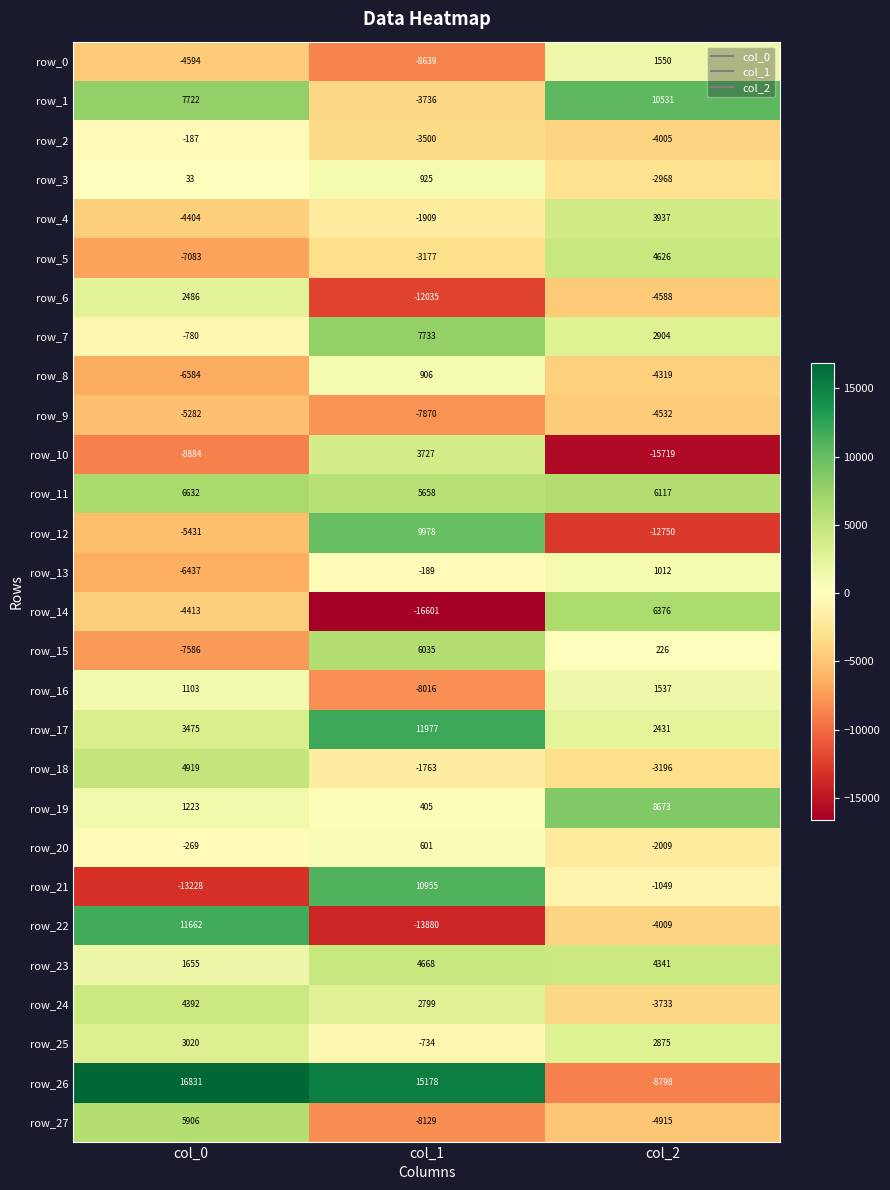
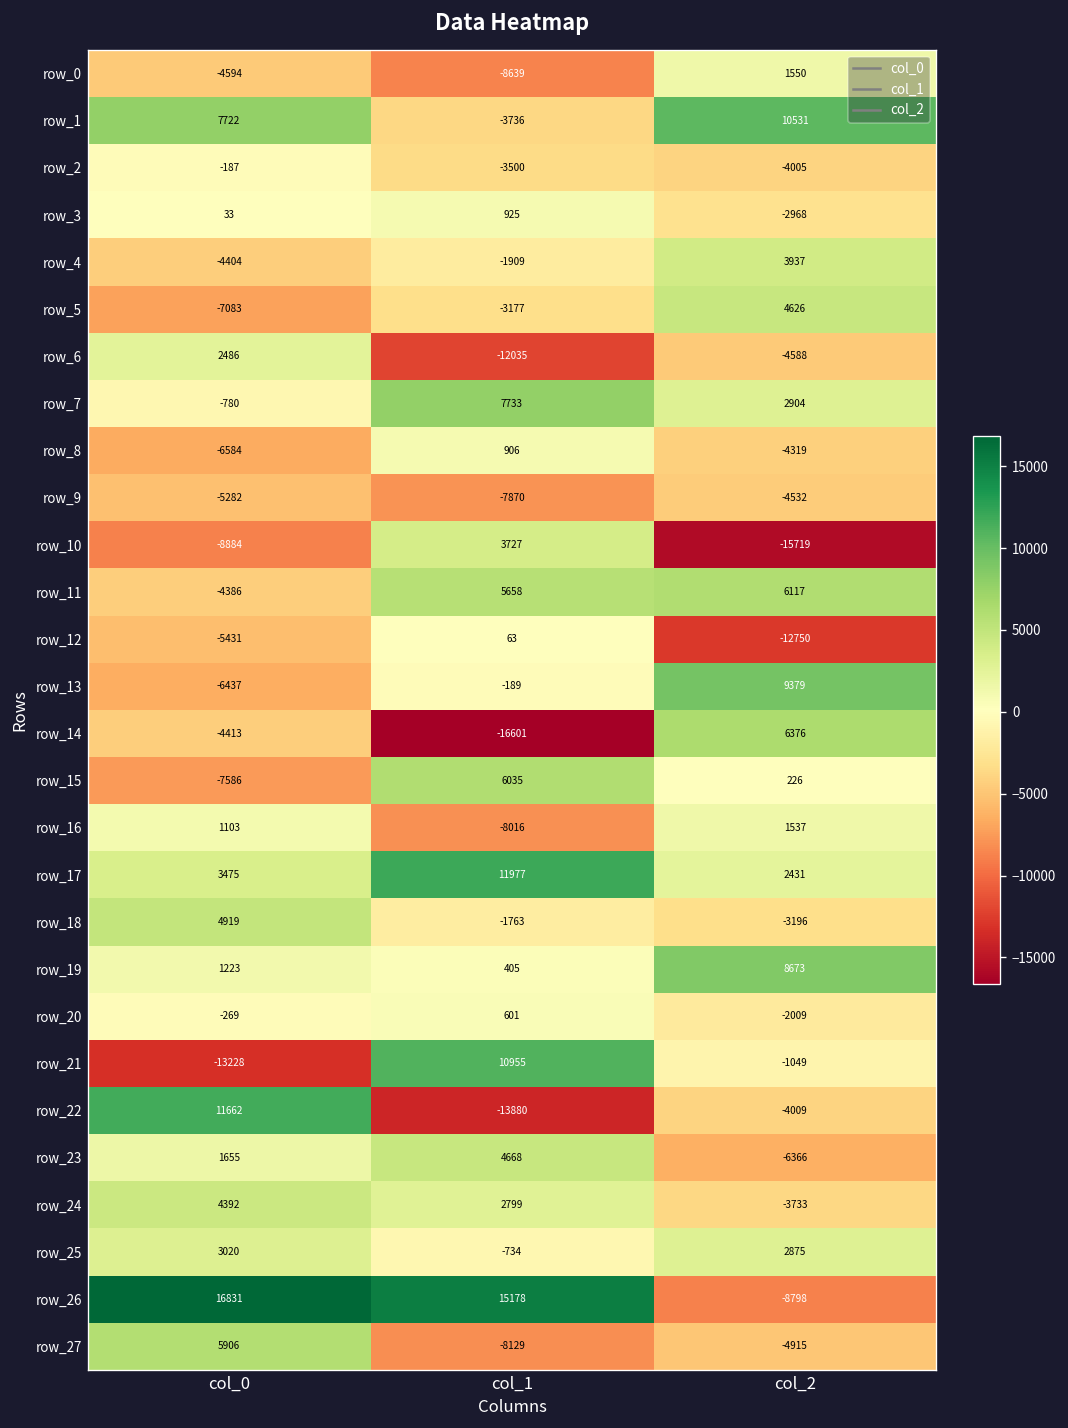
  {
    "row_0": {
      "col_0": -4594,
      "col_1": -8639,
      "col_2": 1550
    },
    "row_1": {
      "col_0": 7722,
      "col_1": -3736,
      "col_2": 10531
    },
    "row_2": {
      "col_0": -187,
      "col_1": -3500,
      "col_2": -4005
    },
    "row_3": {
      "col_0": 33,
      "col_1": 925,
      "col_2": -2968
    },
    "row_4": {
      "col_0": -4404,
      "col_1": -1909,
      "col_2": 3937
    },
    "row_5": {
      "col_0": -7083,
      "col_1": -3177,
      "col_2": 4626
    },
    "row_6": {
      "col_0": 2486,
      "col_1": -12035,
      "col_2": -4588
    },
    "row_7": {
      "col_0": -780,
      "col_1": 7733,
      "col_2": 2904
    },
    "row_8": {
      "col_0": -6584,
      "col_1": 906,
      "col_2": -4319
    },
    "row_9": {
      "col_0": -5282,
      "col_1": -7870,
      "col_2": -4532
    },
    "row_10": {
      "col_0": -8884,
      "col_1": 3727,
      "col_2": -15719
    },
    "row_11": {
-     "col_0": 6632,
+     "col_0": -4386,
      "col_1": 5658,
      "col_2": 6117
    },
    "row_12": {
      "col_0": -5431,
-     "col_1": 9978,
+     "col_1": 63,
      "col_2": -12750
    },
    "row_13": {
      "col_0": -6437,
      "col_1": -189,
-     "col_2": 1012
+     "col_2": 9379
    },
    "row_14": {
      "col_0": -4413,
      "col_1": -16601,
      "col_2": 6376
    },
    "row_15": {
      "col_0": -7586,
      "col_1": 6035,
      "col_2": 226
    },
    "row_16": {
      "col_0": 1103,
      "col_1": -8016,
      "col_2": 1537
    },
    "row_17": {
      "col_0": 3475,
      "col_1": 11977,
      "col_2": 2431
    },
    "row_18": {
      "col_0": 4919,
      "col_1": -1763,
      "col_2": -3196
    },
    "row_19": {
      "col_0": 1223,
      "col_1": 405,
      "col_2": 8673
    },
    "row_20": {
      "col_0": -269,
      "col_1": 601,
      "col_2": -2009
    },
    "row_21": {
      "col_0": -13228,
      "col_1": 10955,
      "col_2": -1049
    },
    "row_22": {
      "col_0": 11662,
      "col_1": -13880,
      "col_2": -4009
    },
    "row_23": {
      "col_0": 1655,
      "col_1": 4668,
-     "col_2": 4341
+     "col_2": -6366
    },
    "row_24": {
      "col_0": 4392,
      "col_1": 2799,
      "col_2": -3733
    },
    "row_25": {
      "col_0": 3020,
      "col_1": -734,
      "col_2": 2875
    },
    "row_26": {
      "col_0": 16831,
      "col_1": 15178,
      "col_2": -8798
    },
    "row_27": {
      "col_0": 5906,
      "col_1": -8129,
      "col_2": -4915
    }
  }
